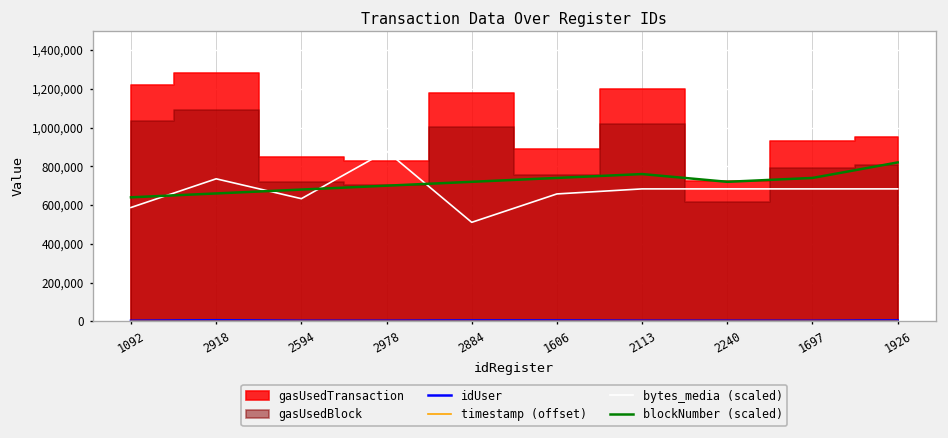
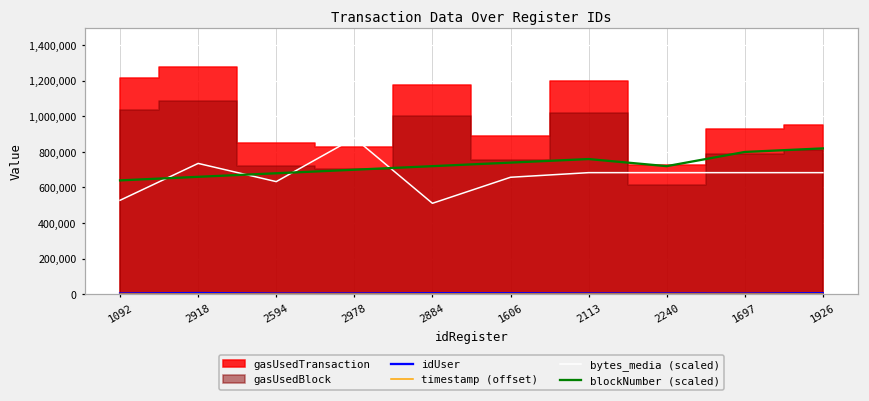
  {
    "bytes_media (scaled)": {
-     "1092": "590,000",
+     "1092": "530,000",
      "2918": "740,000",
      "2594": "630,000",
      "2978": "880,000",
      "2884": "510,000",
      "1606": "660,000",
      "2113": "680,000",
      "2240": "680,000",
      "1697": "680,000",
      "1926": "680,000"
    },
    "blockNumber (scaled)": {
      "1092": "640,000",
      "2918": "660,000",
      "2594": "680,000",
      "2978": "700,000",
      "2884": "720,000",
      "1606": "740,000",
      "2113": "760,000",
      "2240": "720,000",
-     "1697": "740,000"
+     "1697": "800,000"
    }
  }
